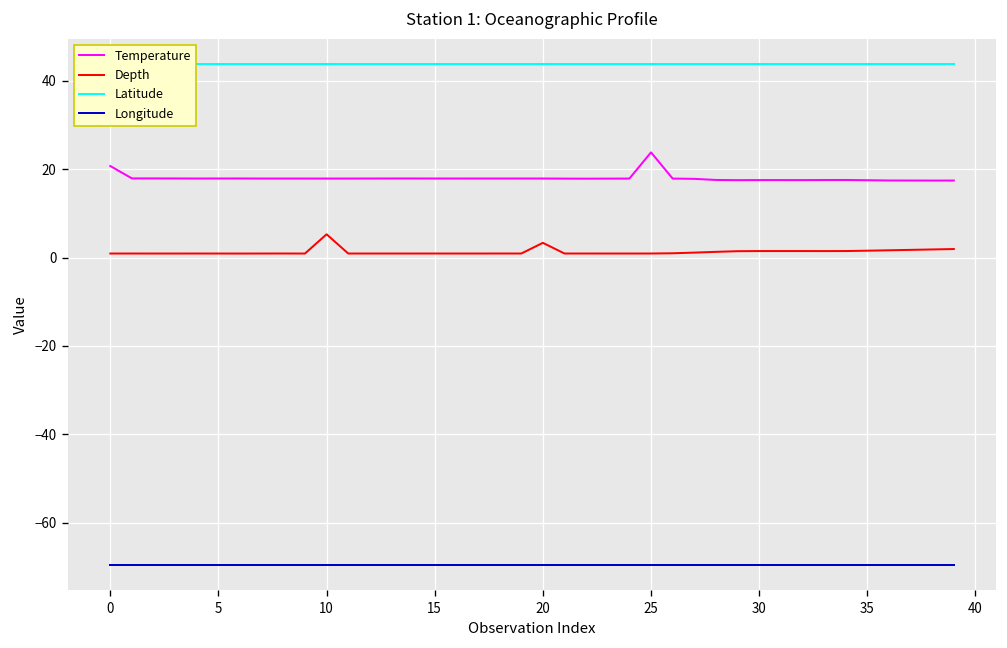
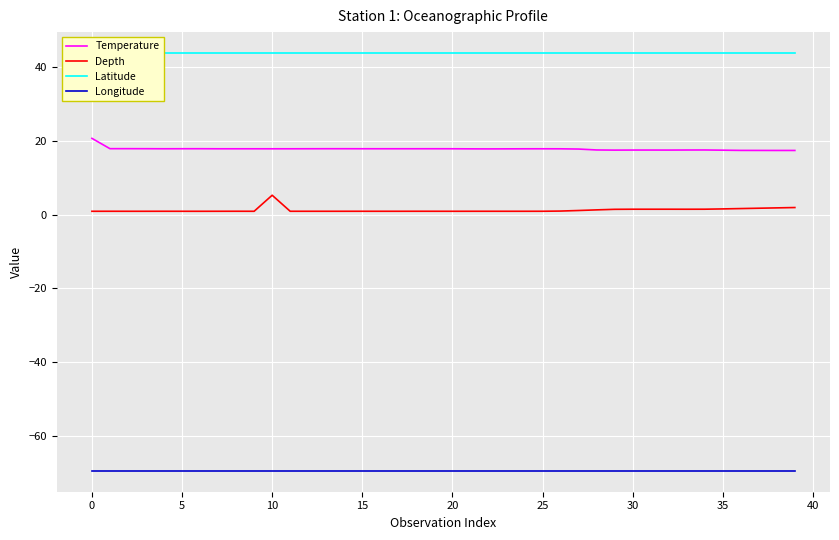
  {
    "Temperature": {
      "0": 21,
      "5": 18,
      "10": 18,
      "15": 18,
      "20": 18,
-     "25": 24,
+     "25": 18,
      "30": 18,
      "35": 18
    },
    "Depth": {
      "0": 1,
      "5": 1,
      "10": 5,
      "15": 1,
-     "20": 3,
+     "20": 1,
      "25": 1,
      "30": 1,
      "35": 2
    },
    "Latitude": {
      "5": 44,
      "10": 44,
      "15": 44,
      "20": 44,
      "25": 44,
      "30": 44,
      "35": 44
    },
    "Longitude": {
      "0": -70,
      "5": -70,
      "10": -70,
      "15": -70,
      "20": -70,
      "25": -70,
      "30": -70,
      "35": -70
    }
  }
